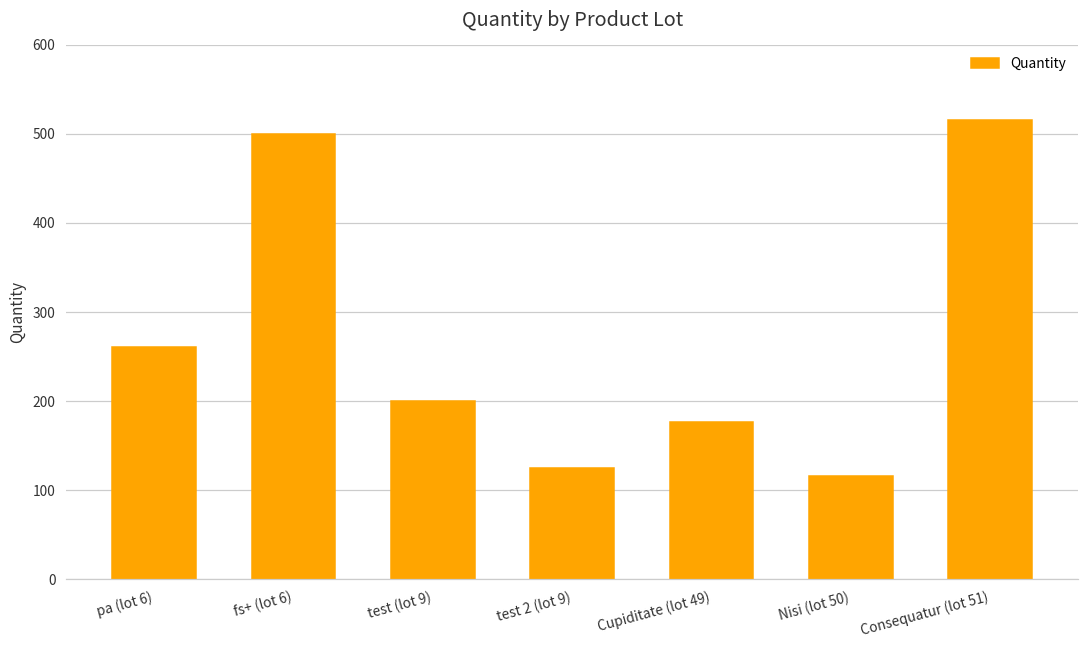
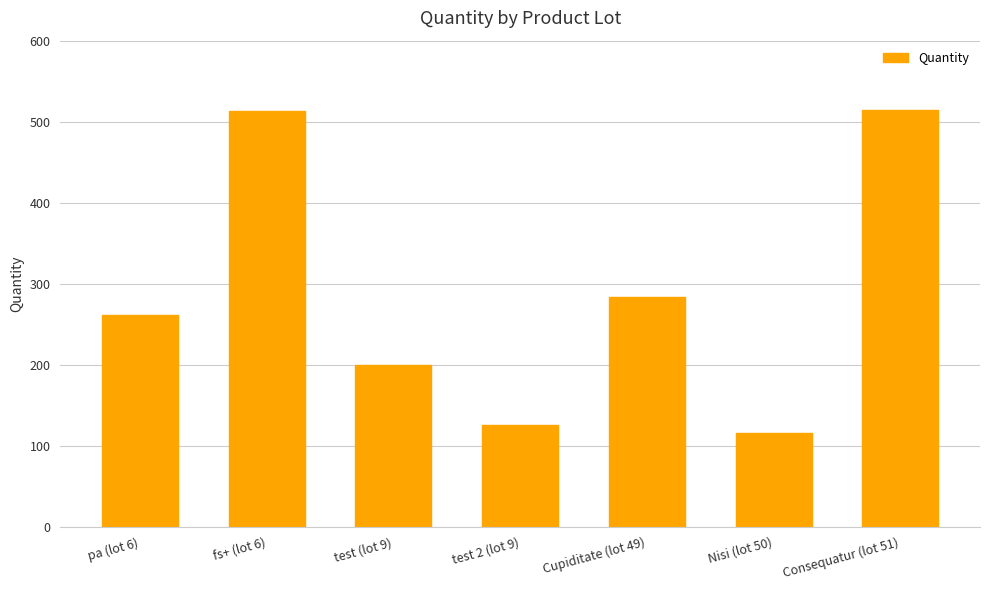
  {
    "pa (lot 6)": 260,
-   "fs+ (lot 6)": 500,
+   "fs+ (lot 6)": 510,
    "test (lot 9)": 200,
    "test 2 (lot 9)": 130,
-   "Cupiditate (lot 49)": 180,
+   "Cupiditate (lot 49)": 280,
    "Nisi (lot 50)": 120,
    "Consequatur (lot 51)": 520
  }
